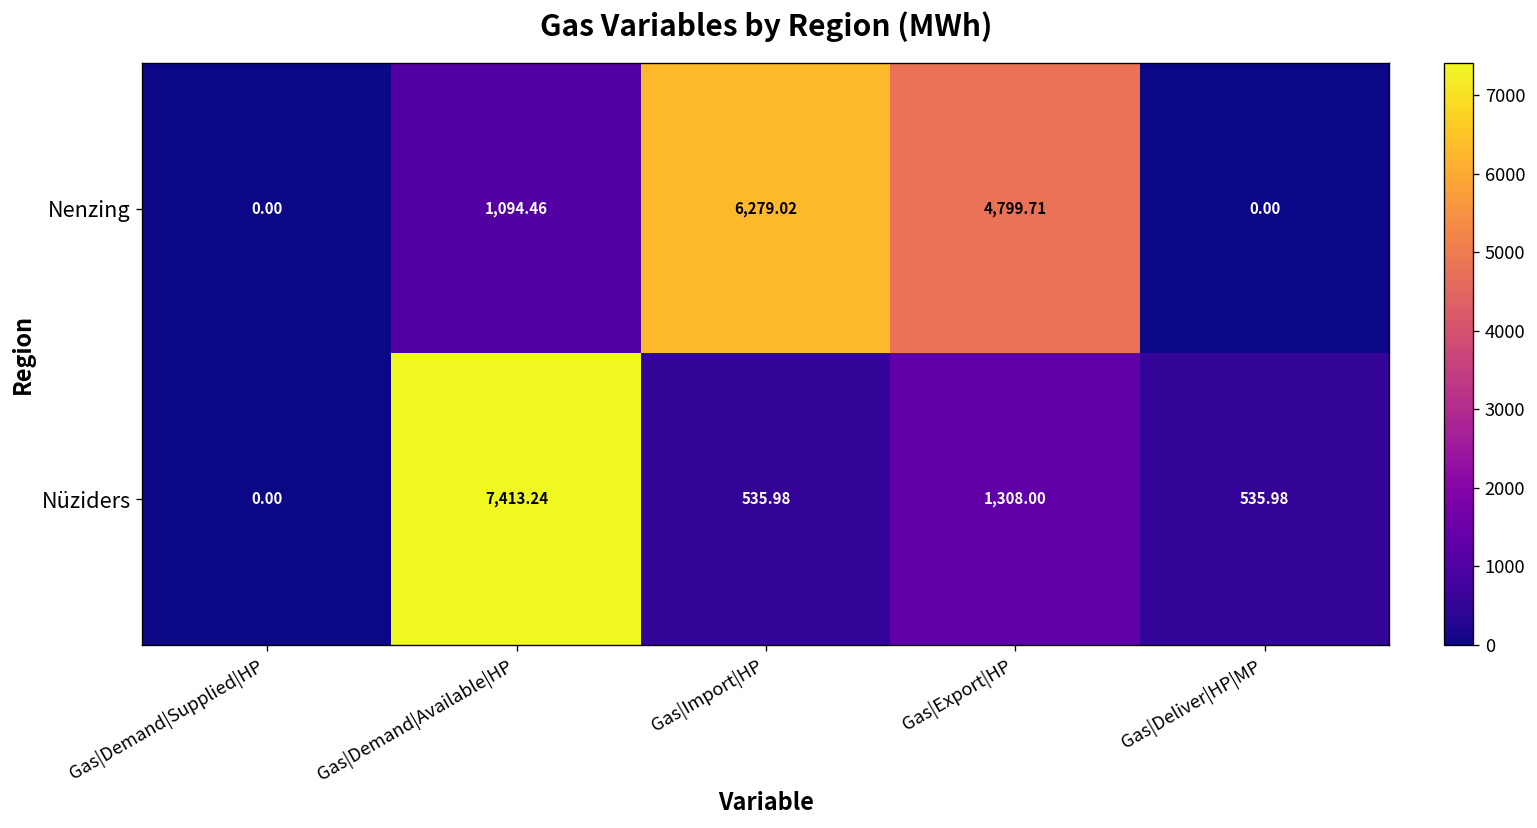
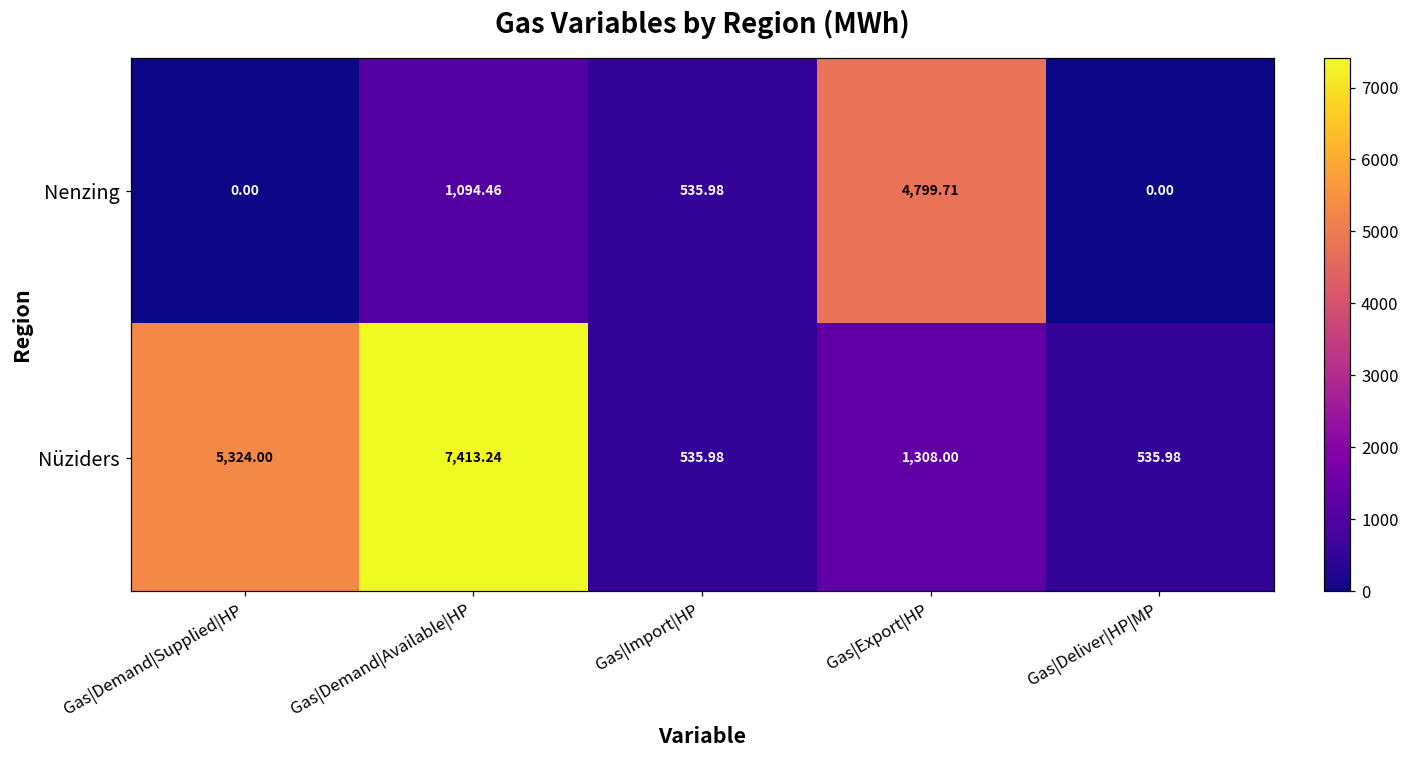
  {
    "Nenzing": {
      "Gas|Demand|Supplied|HP": "0.00",
      "Gas|Demand|Available|HP": "1,094.46",
-     "Gas|Import|HP": "6,279.02",
+     "Gas|Import|HP": "535.98",
      "Gas|Export|HP": "4,799.71",
      "Gas|Deliver|HP|MP": "0.00"
    },
    "Nüziders": {
-     "Gas|Demand|Supplied|HP": "0.00",
+     "Gas|Demand|Supplied|HP": "5,324.00",
      "Gas|Demand|Available|HP": "7,413.24",
      "Gas|Import|HP": "535.98",
      "Gas|Export|HP": "1,308.00",
      "Gas|Deliver|HP|MP": "535.98"
    }
  }
